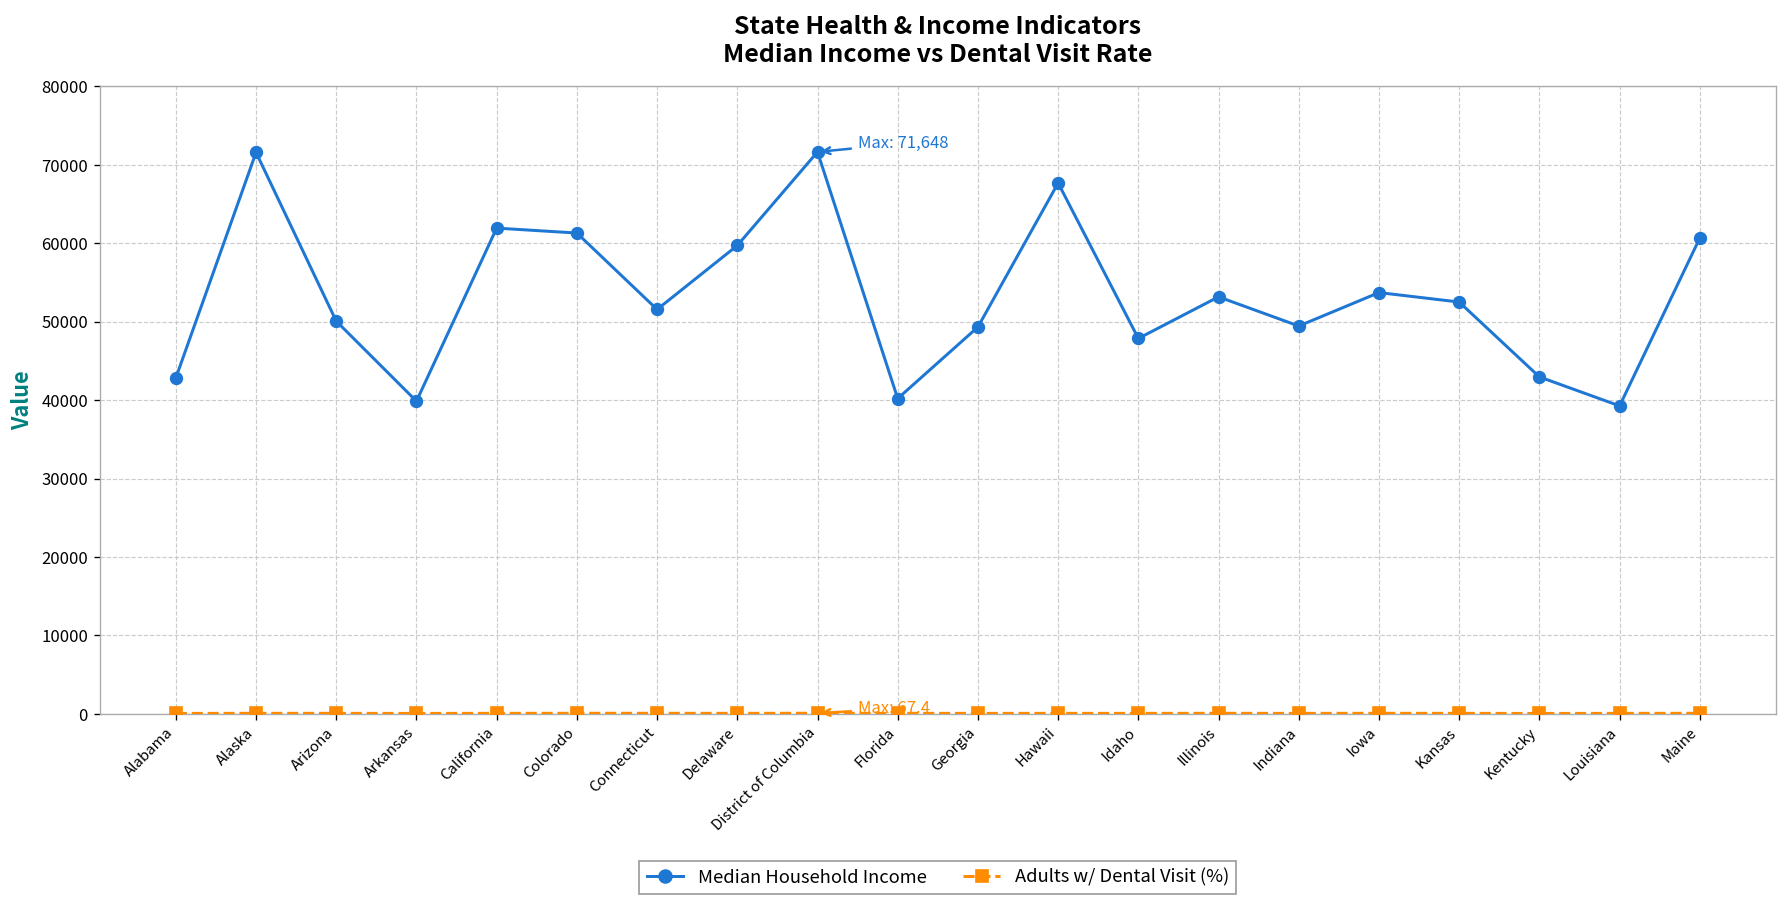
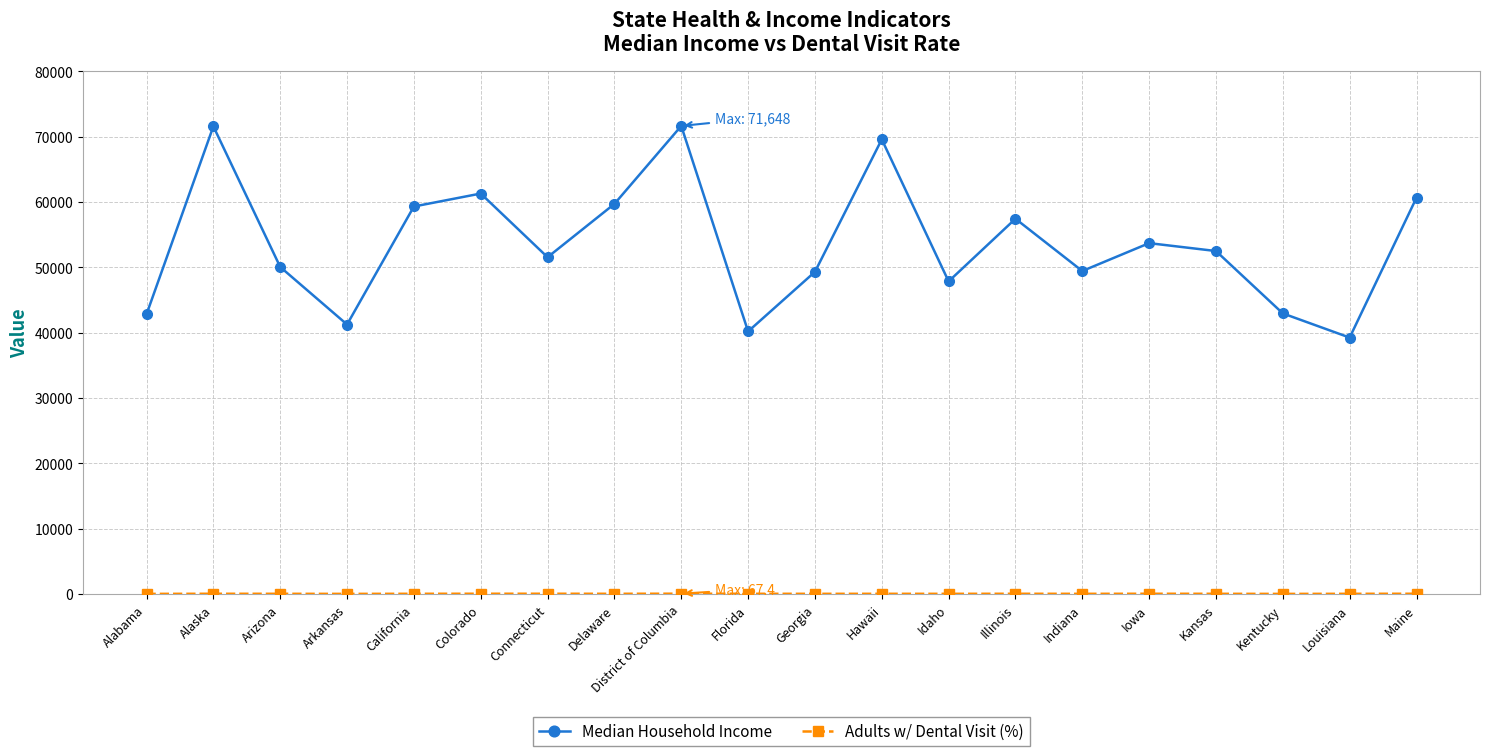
  {
    "Median Household Income": {
      "Alabama": 43000,
      "Alaska": 72000,
      "Arizona": 50000,
-     "Arkansas": 40000,
-     "California": 62000,
+     "Arkansas": 41000,
+     "California": 59000,
      "Colorado": 61000,
      "Connecticut": 52000,
      "Delaware": 60000,
      "Florida": 40000,
      "Georgia": 49000,
-     "Hawaii": 68000,
+     "Hawaii": 70000,
      "Idaho": 48000,
-     "Illinois": 53000,
+     "Illinois": 57000,
      "Indiana": 49000,
      "Iowa": 54000,
      "Kansas": 53000,
      "Kentucky": 43000,
      "Louisiana": 39000,
      "Maine": 61000
    },
    "Adults w/ Dental Visit (%)": {
      "Alabama": 0,
      "Alaska": 0,
      "Arizona": 0,
      "Arkansas": 0,
      "California": 0,
      "Colorado": 0,
      "Connecticut": 0,
      "Delaware": 0,
      "District of Columbia": 0,
      "Georgia": 0,
      "Hawaii": 0,
      "Idaho": 0,
      "Illinois": 0,
      "Indiana": 0,
      "Iowa": 0,
      "Kansas": 0,
      "Kentucky": 0,
      "Louisiana": 0,
      "Maine": 0
    }
  }
